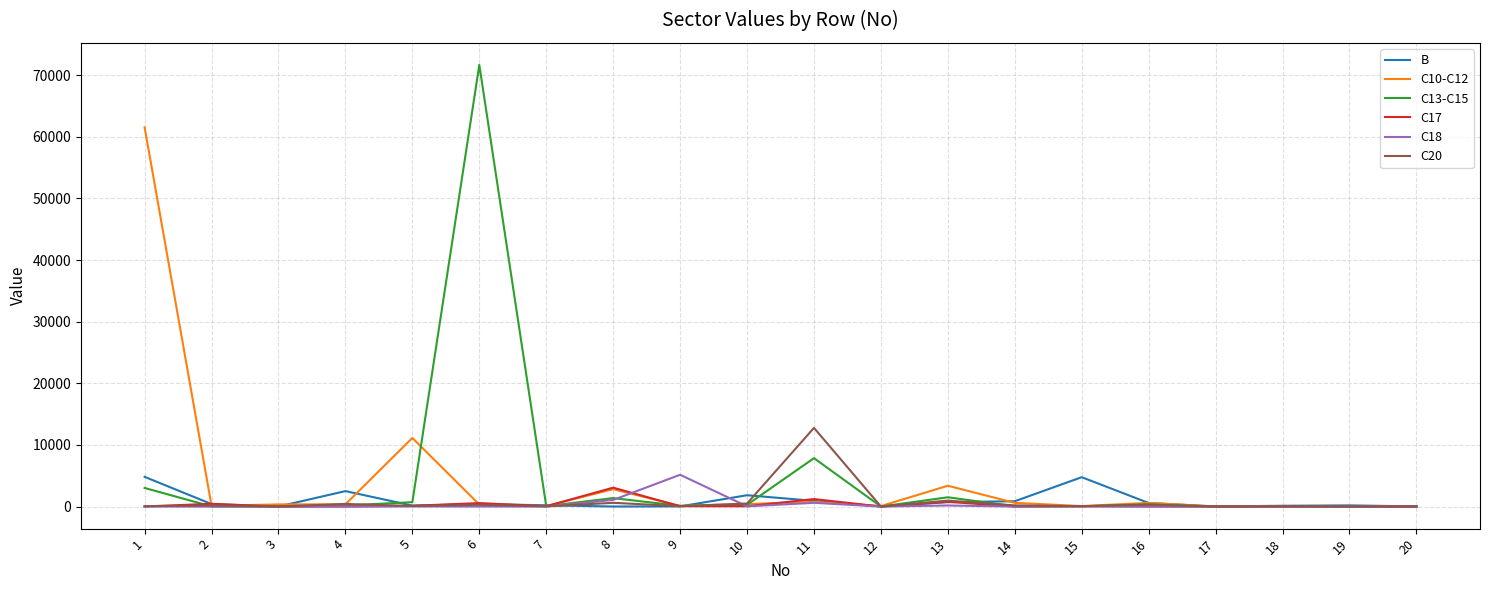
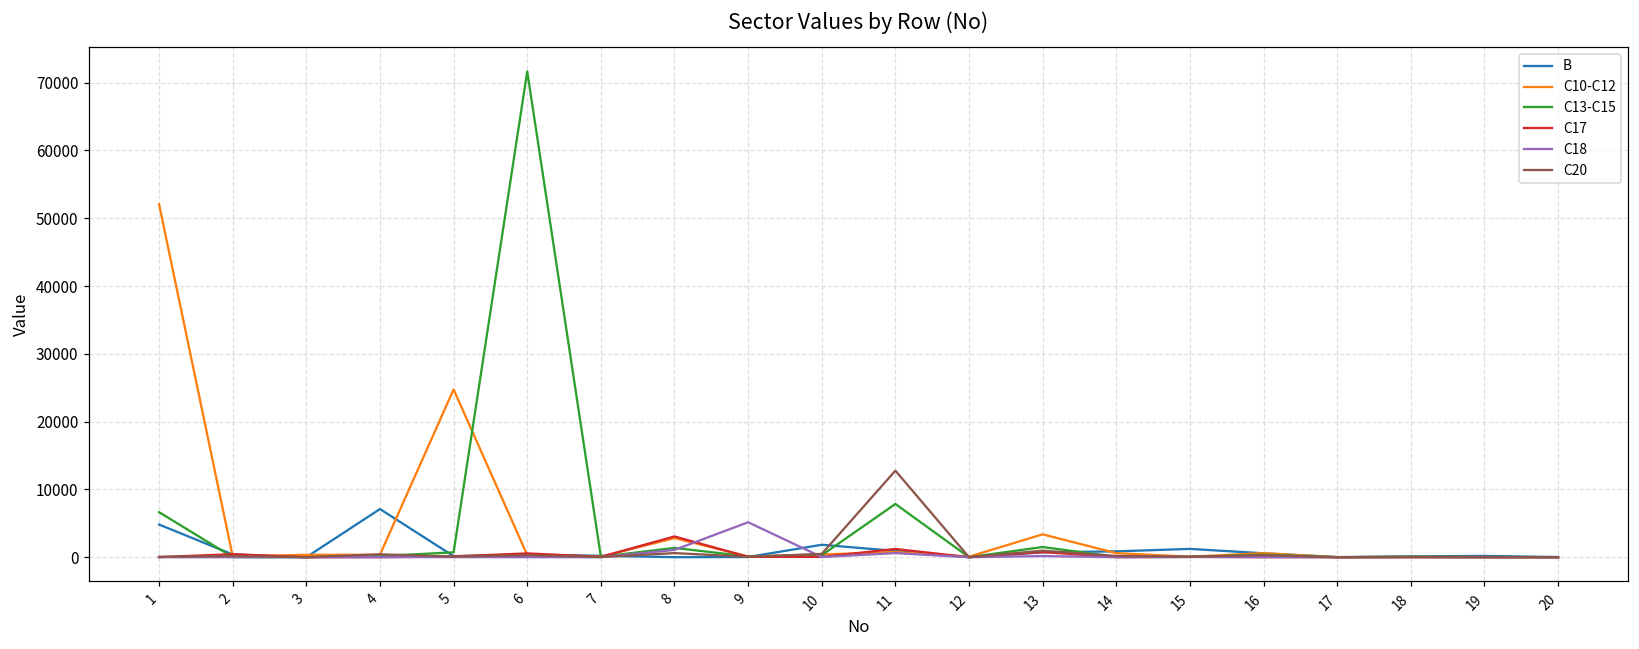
  {
    "B": {
      "1": 5000,
-     "4": 3000,
+     "4": 7000,
      "8": 0,
      "10": 2000,
-     "15": 5000
+     "15": 1000
    },
    "C10-C12": {
-     "1": 62000,
-     "5": 11000,
+     "1": 52000,
+     "5": 25000,
      "13": 3000
    },
    "C13-C15": {
-     "1": 3000,
+     "1": 7000,
      "5": 1000,
      "6": 72000,
      "11": 8000,
      "13": 2000
    },
    "C18": {
      "9": 5000,
      "13": 0
    },
    "C20": {
      "8": 1000,
      "11": 13000
    }
  }
